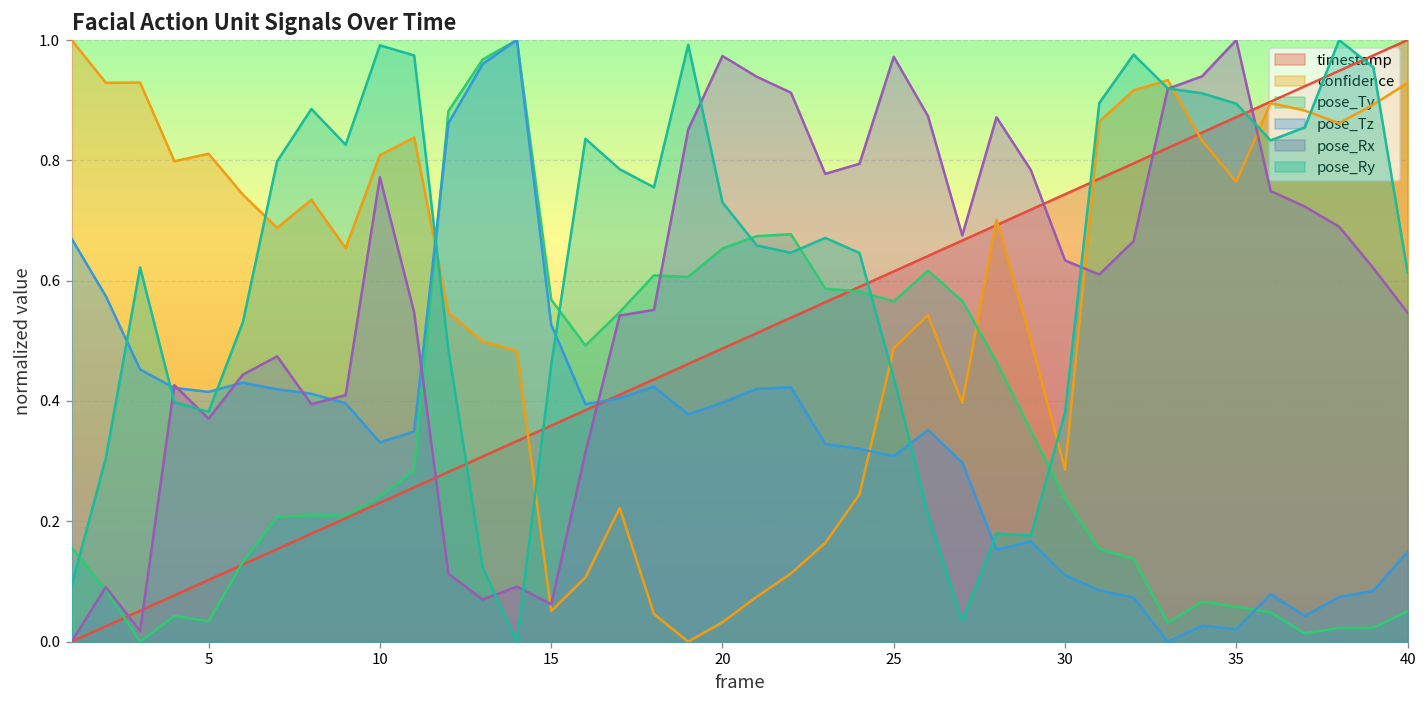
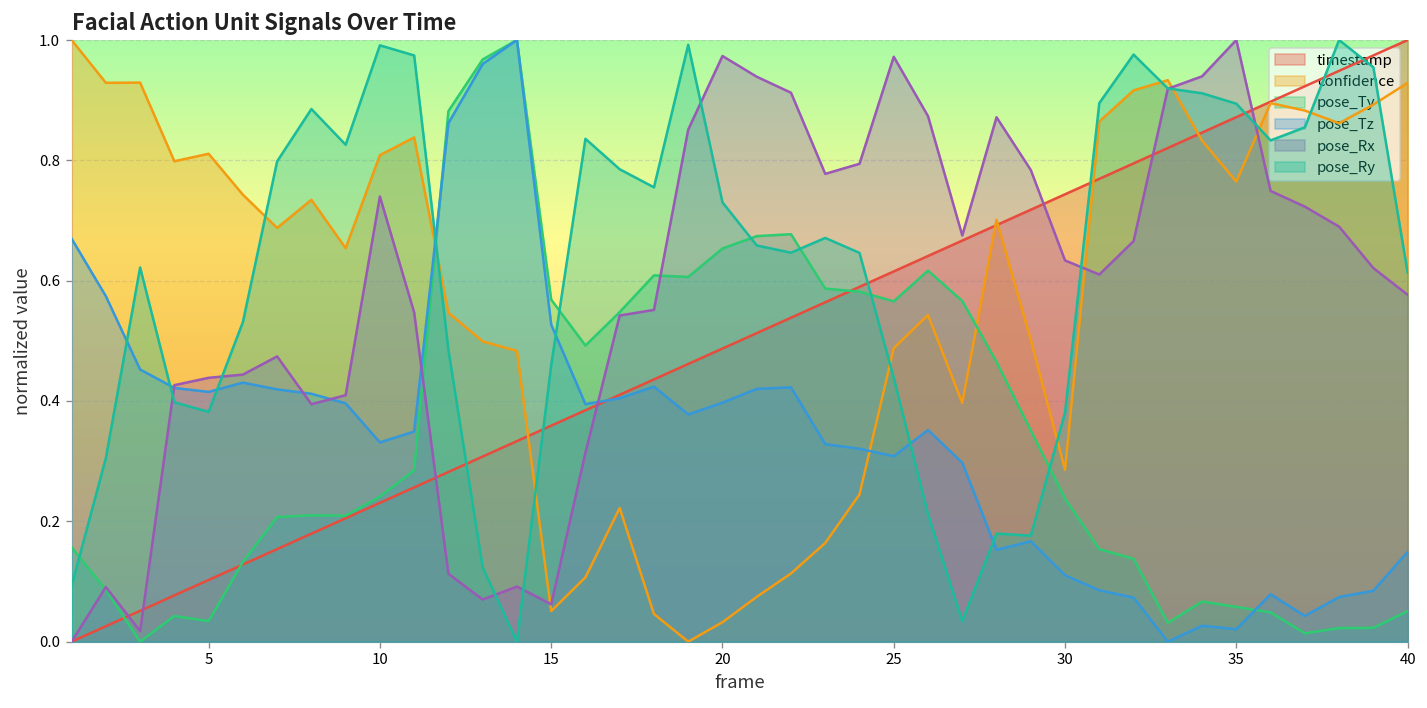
  {
    "pose_Rx": {
-     "5": 0.37,
-     "10": 0.77,
+     "5": 0.44,
+     "10": 0.74,
      "15": 0.06,
      "20": 0.97,
      "25": 0.97,
      "30": 0.63,
      "35": 1.00,
-     "40": 0.55
+     "40": 0.58
    }
  }
